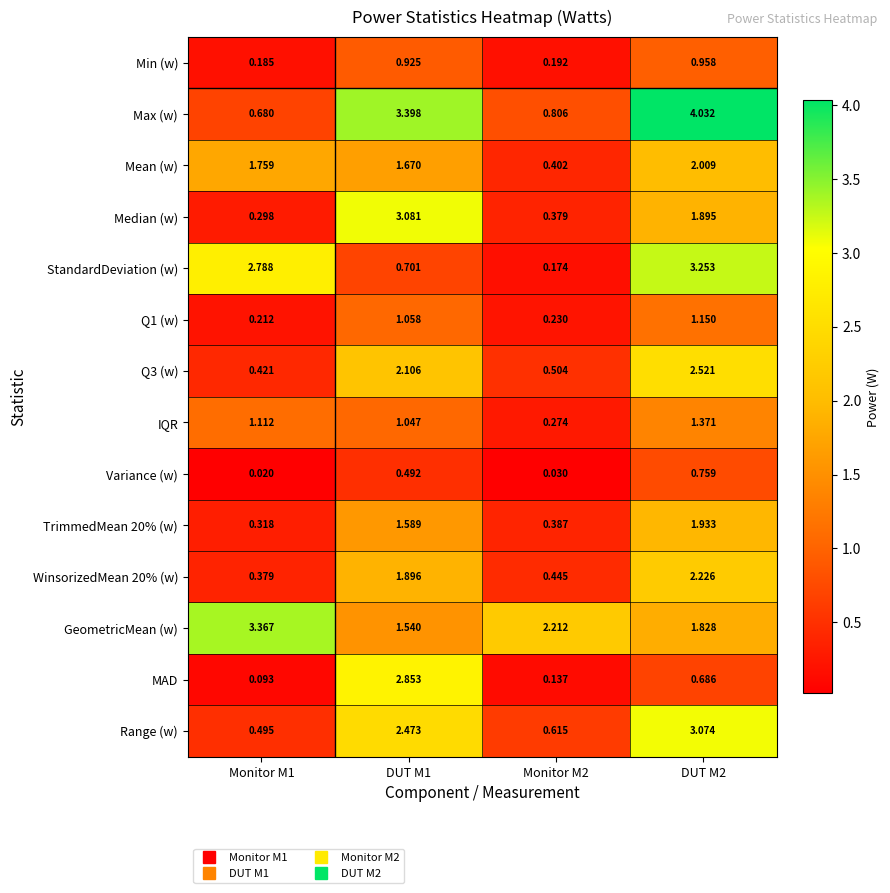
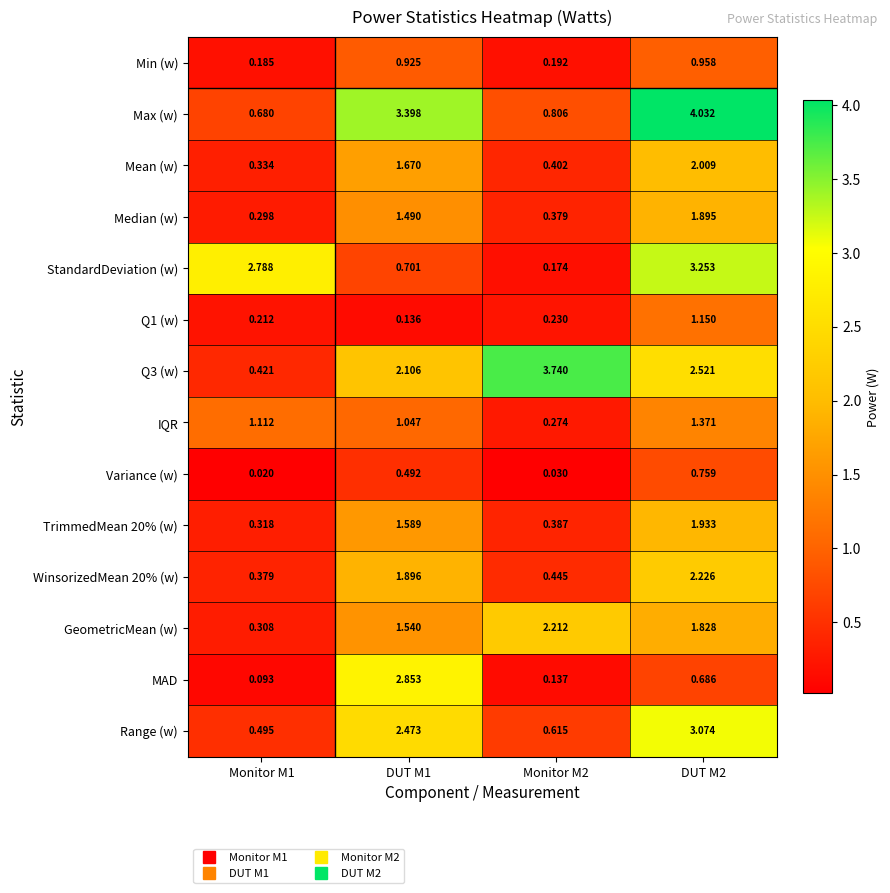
  {
    "Min (w)": {
      "Monitor M1": 0.185,
      "DUT M1": 0.925,
      "Monitor M2": 0.192,
      "DUT M2": 0.958
    },
    "Max (w)": {
      "Monitor M1": 0.680,
      "DUT M1": 3.398,
      "Monitor M2": 0.806,
      "DUT M2": 4.032
    },
    "Mean (w)": {
-     "Monitor M1": 1.759,
+     "Monitor M1": 0.334,
      "DUT M1": 1.670,
      "Monitor M2": 0.402,
      "DUT M2": 2.009
    },
    "Median (w)": {
      "Monitor M1": 0.298,
-     "DUT M1": 3.081,
+     "DUT M1": 1.490,
      "Monitor M2": 0.379,
      "DUT M2": 1.895
    },
    "StandardDeviation (w)": {
      "Monitor M1": 2.788,
      "DUT M1": 0.701,
      "Monitor M2": 0.174,
      "DUT M2": 3.253
    },
    "Q1 (w)": {
      "Monitor M1": 0.212,
-     "DUT M1": 1.058,
+     "DUT M1": 0.136,
      "Monitor M2": 0.230,
      "DUT M2": 1.150
    },
    "Q3 (w)": {
      "Monitor M1": 0.421,
      "DUT M1": 2.106,
-     "Monitor M2": 0.504,
+     "Monitor M2": 3.740,
      "DUT M2": 2.521
    },
    "IQR": {
      "Monitor M1": 1.112,
      "DUT M1": 1.047,
      "Monitor M2": 0.274,
      "DUT M2": 1.371
    },
    "Variance (w)": {
      "Monitor M1": 0.020,
      "DUT M1": 0.492,
      "Monitor M2": 0.030,
      "DUT M2": 0.759
    },
    "TrimmedMean 20% (w)": {
      "Monitor M1": 0.318,
      "DUT M1": 1.589,
      "Monitor M2": 0.387,
      "DUT M2": 1.933
    },
    "WinsorizedMean 20% (w)": {
      "Monitor M1": 0.379,
      "DUT M1": 1.896,
      "Monitor M2": 0.445,
      "DUT M2": 2.226
    },
    "GeometricMean (w)": {
-     "Monitor M1": 3.367,
+     "Monitor M1": 0.308,
      "DUT M1": 1.540,
      "Monitor M2": 2.212,
      "DUT M2": 1.828
    },
    "MAD": {
      "Monitor M1": 0.093,
      "DUT M1": 2.853,
      "Monitor M2": 0.137,
      "DUT M2": 0.686
    },
    "Range (w)": {
      "Monitor M1": 0.495,
      "DUT M1": 2.473,
      "Monitor M2": 0.615,
      "DUT M2": 3.074
    }
  }
